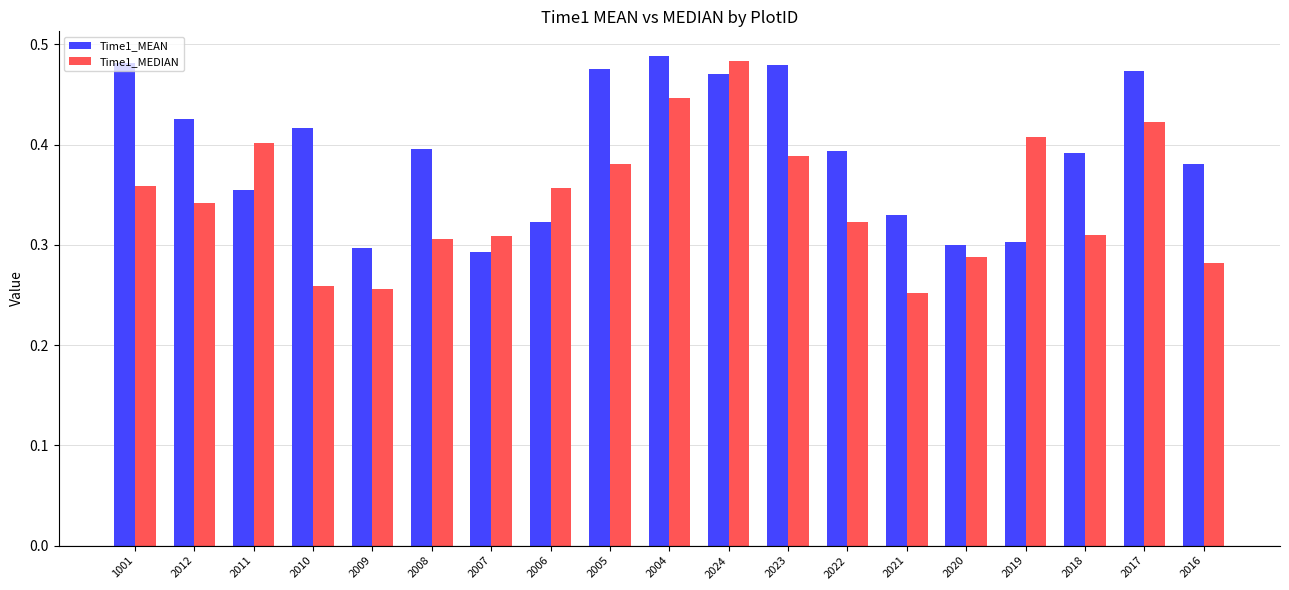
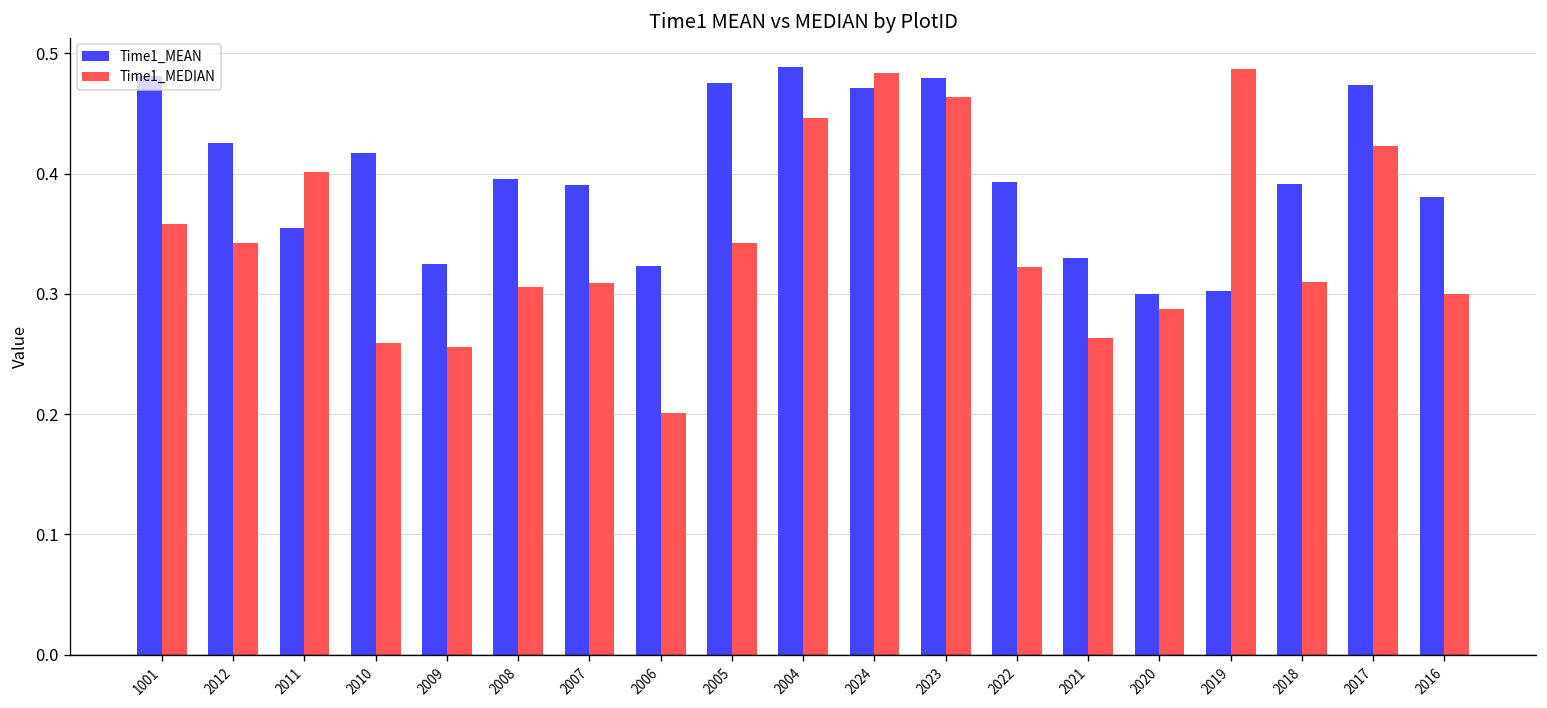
  {
    "Time1_MEAN": {
      "2012": 0.426,
      "2011": 0.355,
      "2010": 0.417,
-     "2009": 0.297,
+     "2009": 0.325,
      "2008": 0.396,
-     "2007": 0.293,
+     "2007": 0.390,
      "2006": 0.323,
      "2005": 0.475,
      "2004": 0.489,
      "2024": 0.471,
      "2023": 0.479,
      "2022": 0.393,
      "2021": 0.330,
      "2020": 0.300,
      "2019": 0.303,
      "2018": 0.391,
      "2017": 0.473,
      "2016": 0.381
    },
    "Time1_MEDIAN": {
      "1001": 0.358,
      "2012": 0.342,
      "2011": 0.402,
      "2010": 0.259,
      "2009": 0.256,
      "2008": 0.305,
      "2007": 0.309,
-     "2006": 0.357,
-     "2005": 0.380,
+     "2006": 0.201,
+     "2005": 0.342,
      "2004": 0.447,
      "2024": 0.483,
-     "2023": 0.389,
+     "2023": 0.464,
      "2022": 0.322,
-     "2021": 0.252,
+     "2021": 0.264,
      "2020": 0.288,
-     "2019": 0.408,
+     "2019": 0.487,
      "2018": 0.310,
      "2017": 0.423,
-     "2016": 0.282
+     "2016": 0.300
    }
  }
